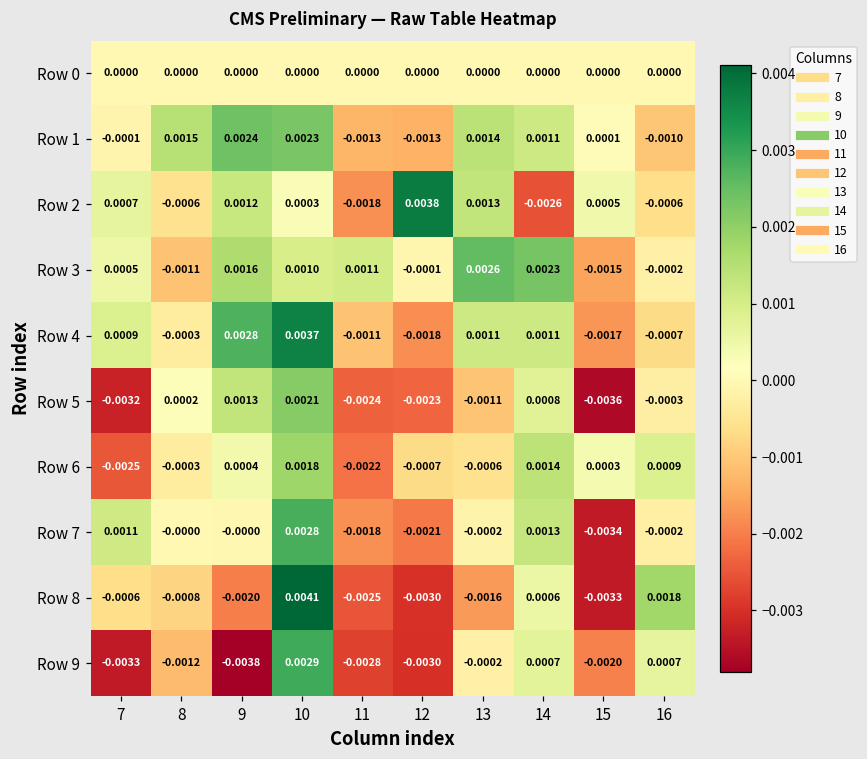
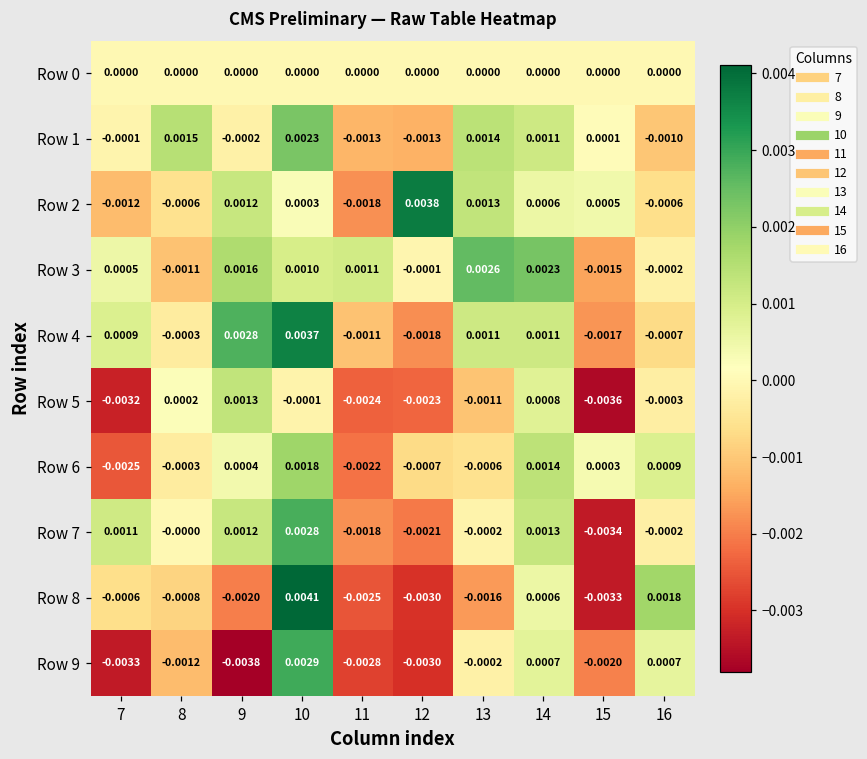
  {
    "Row 0": {
      "7": 0.0000,
      "8": 0.0000,
      "9": 0.0000,
      "10": 0.0000,
      "11": 0.0000,
      "12": 0.0000,
      "13": 0.0000,
      "14": 0.0000,
      "15": 0.0000,
      "16": 0.0000
    },
    "Row 1": {
      "7": -0.0001,
      "8": 0.0015,
-     "9": 0.0024,
+     "9": -0.0002,
      "10": 0.0023,
      "11": -0.0013,
      "12": -0.0013,
      "13": 0.0014,
      "14": 0.0011,
      "15": 0.0001,
      "16": -0.0010
    },
    "Row 2": {
-     "7": 0.0007,
+     "7": -0.0012,
      "8": -0.0006,
      "9": 0.0012,
      "10": 0.0003,
      "11": -0.0018,
      "12": 0.0038,
      "13": 0.0013,
-     "14": -0.0026,
+     "14": 0.0006,
      "15": 0.0005,
      "16": -0.0006
    },
    "Row 3": {
      "7": 0.0005,
      "8": -0.0011,
      "9": 0.0016,
      "10": 0.0010,
      "11": 0.0011,
      "12": -0.0001,
      "13": 0.0026,
      "14": 0.0023,
      "15": -0.0015,
      "16": -0.0002
    },
    "Row 4": {
      "7": 0.0009,
      "8": -0.0003,
      "9": 0.0028,
      "10": 0.0037,
      "11": -0.0011,
      "12": -0.0018,
      "13": 0.0011,
      "14": 0.0011,
      "15": -0.0017,
      "16": -0.0007
    },
    "Row 5": {
      "7": -0.0032,
      "8": 0.0002,
      "9": 0.0013,
-     "10": 0.0021,
+     "10": -0.0001,
      "11": -0.0024,
      "12": -0.0023,
      "13": -0.0011,
      "14": 0.0008,
      "15": -0.0036,
      "16": -0.0003
    },
    "Row 6": {
      "7": -0.0025,
      "8": -0.0003,
      "9": 0.0004,
      "10": 0.0018,
      "11": -0.0022,
      "12": -0.0007,
      "13": -0.0006,
      "14": 0.0014,
      "15": 0.0003,
      "16": 0.0009
    },
    "Row 7": {
      "7": 0.0011,
      "8": -0.0000,
-     "9": -0.0000,
+     "9": 0.0012,
      "10": 0.0028,
      "11": -0.0018,
      "12": -0.0021,
      "13": -0.0002,
      "14": 0.0013,
      "15": -0.0034,
      "16": -0.0002
    },
    "Row 8": {
      "7": -0.0006,
      "8": -0.0008,
      "9": -0.0020,
      "10": 0.0041,
      "11": -0.0025,
      "12": -0.0030,
      "13": -0.0016,
      "14": 0.0006,
      "15": -0.0033,
      "16": 0.0018
    },
    "Row 9": {
      "7": -0.0033,
      "8": -0.0012,
      "9": -0.0038,
      "10": 0.0029,
      "11": -0.0028,
      "12": -0.0030,
      "13": -0.0002,
      "14": 0.0007,
      "15": -0.0020,
      "16": 0.0007
    }
  }
